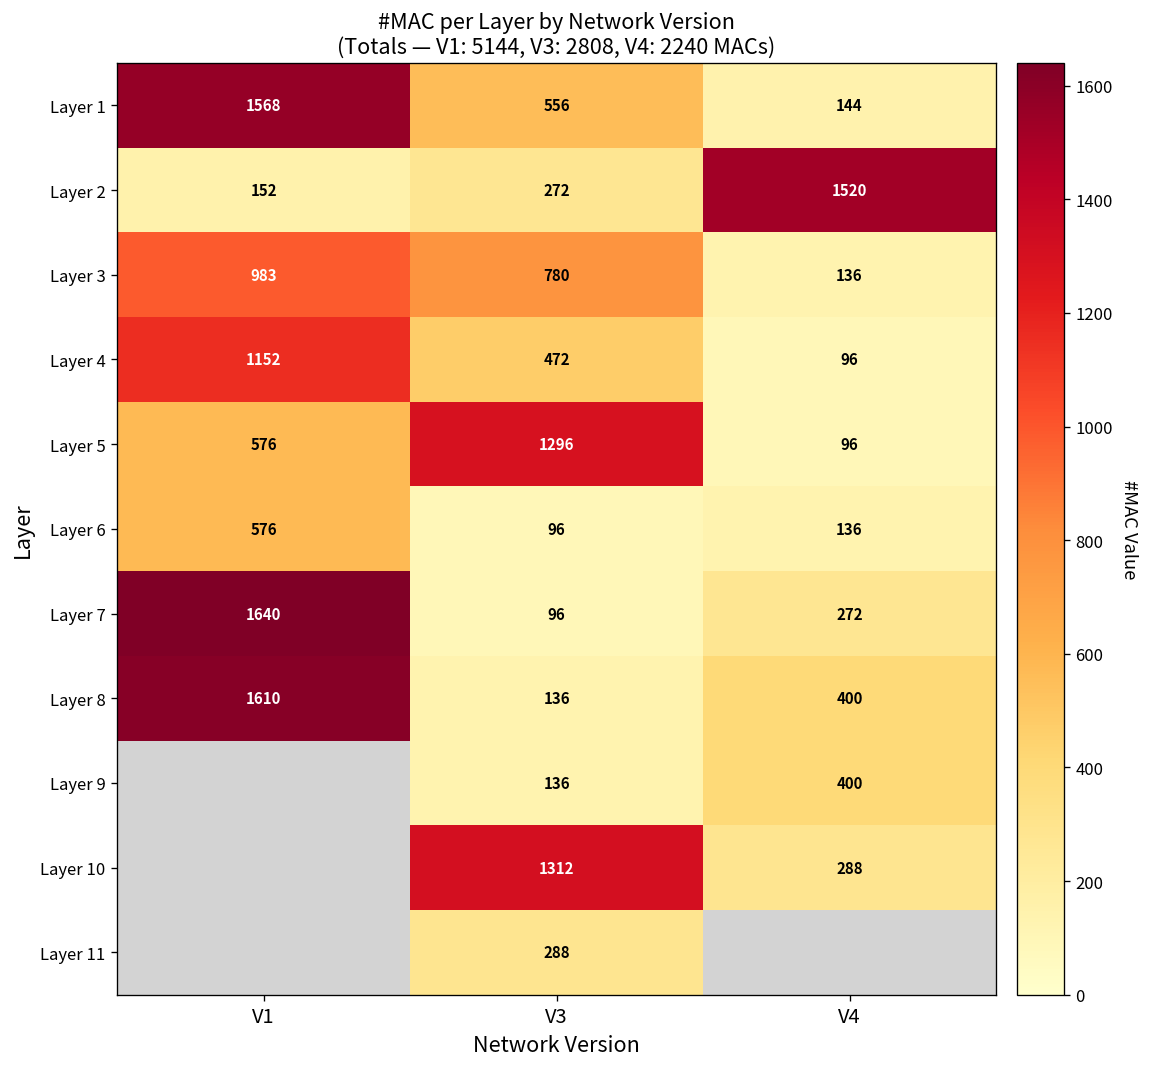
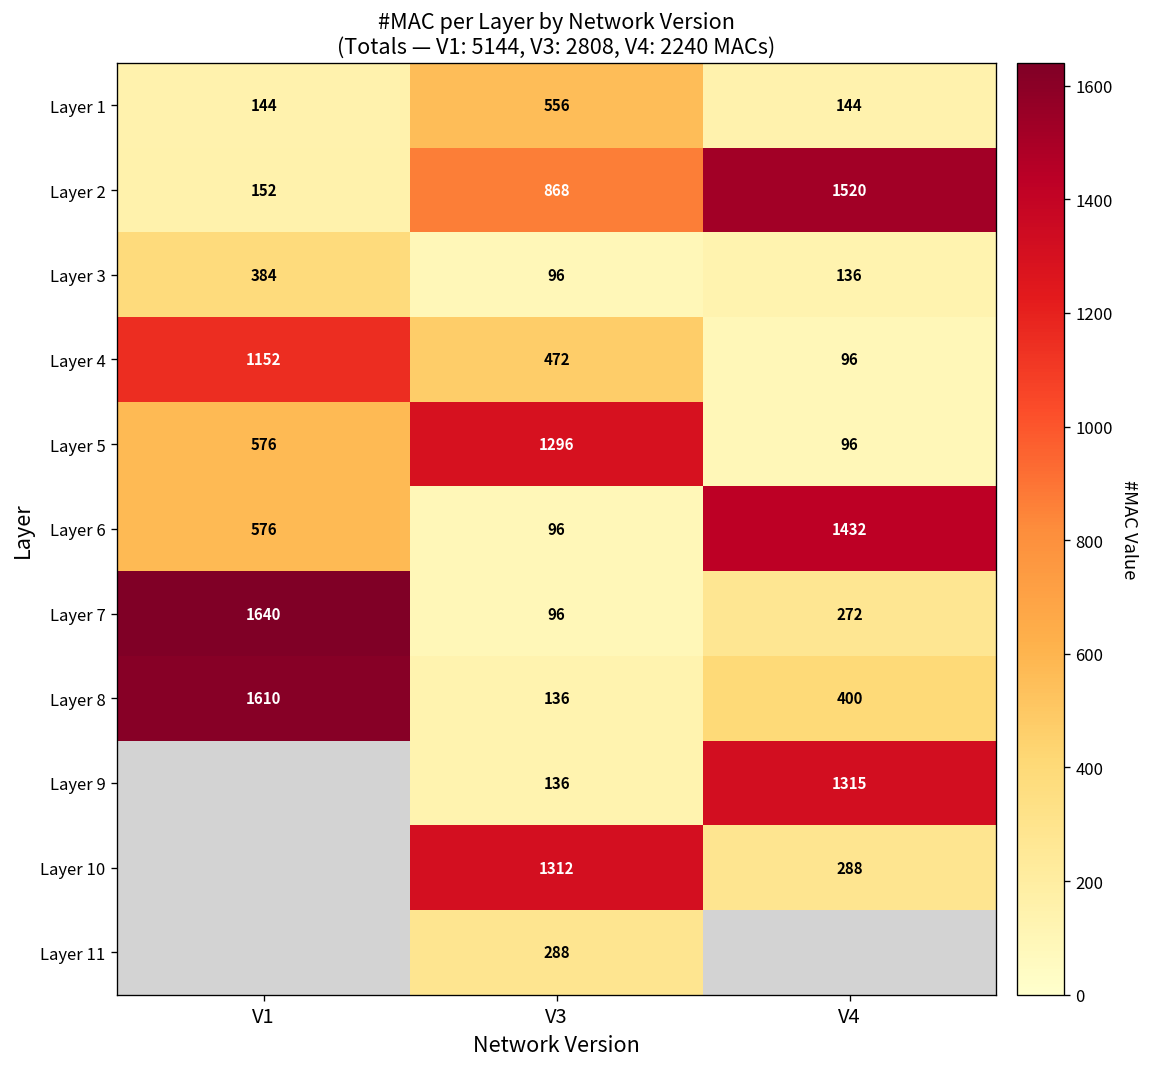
  {
    "Layer 1": {
-     "V1": 1568,
+     "V1": 144,
      "V3": 556,
      "V4": 144
    },
    "Layer 2": {
      "V1": 152,
-     "V3": 272,
+     "V3": 868,
      "V4": 1520
    },
    "Layer 3": {
-     "V1": 983,
-     "V3": 780,
+     "V1": 384,
+     "V3": 96,
      "V4": 136
    },
    "Layer 4": {
      "V1": 1152,
      "V3": 472,
      "V4": 96
    },
    "Layer 5": {
      "V1": 576,
      "V3": 1296,
      "V4": 96
    },
    "Layer 6": {
      "V1": 576,
      "V3": 96,
-     "V4": 136
+     "V4": 1432
    },
    "Layer 7": {
      "V1": 1640,
      "V3": 96,
      "V4": 272
    },
    "Layer 8": {
      "V1": 1610,
      "V3": 136,
      "V4": 400
    },
    "Layer 9": {
      "V3": 136,
-     "V4": 400
+     "V4": 1315
    },
    "Layer 10": {
      "V3": 1312,
      "V4": 288
    },
    "Layer 11": {
      "V3": 288
    }
  }
